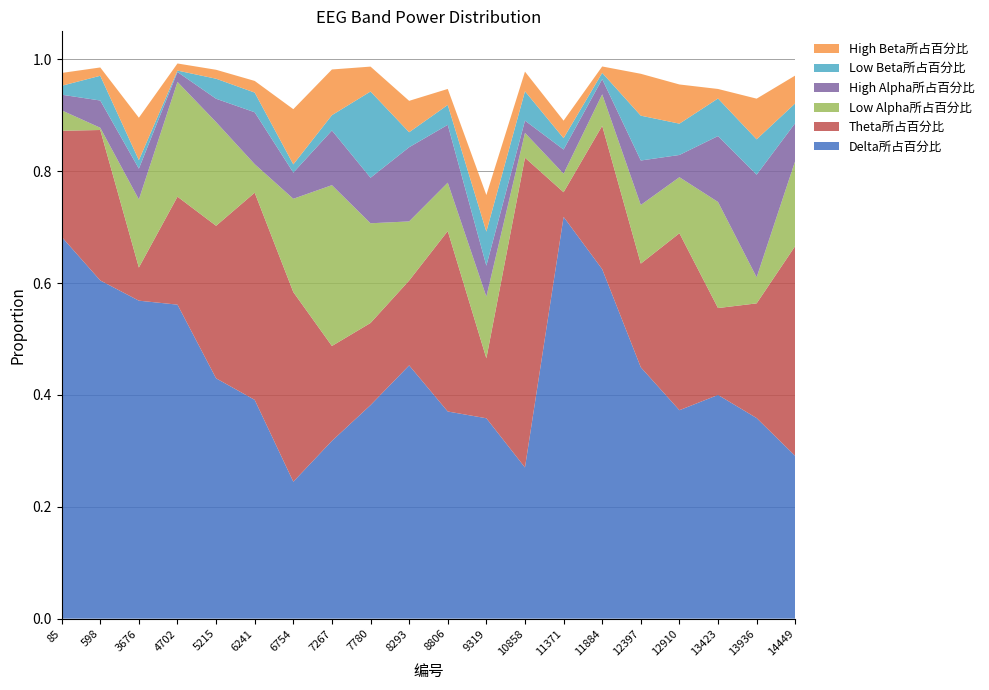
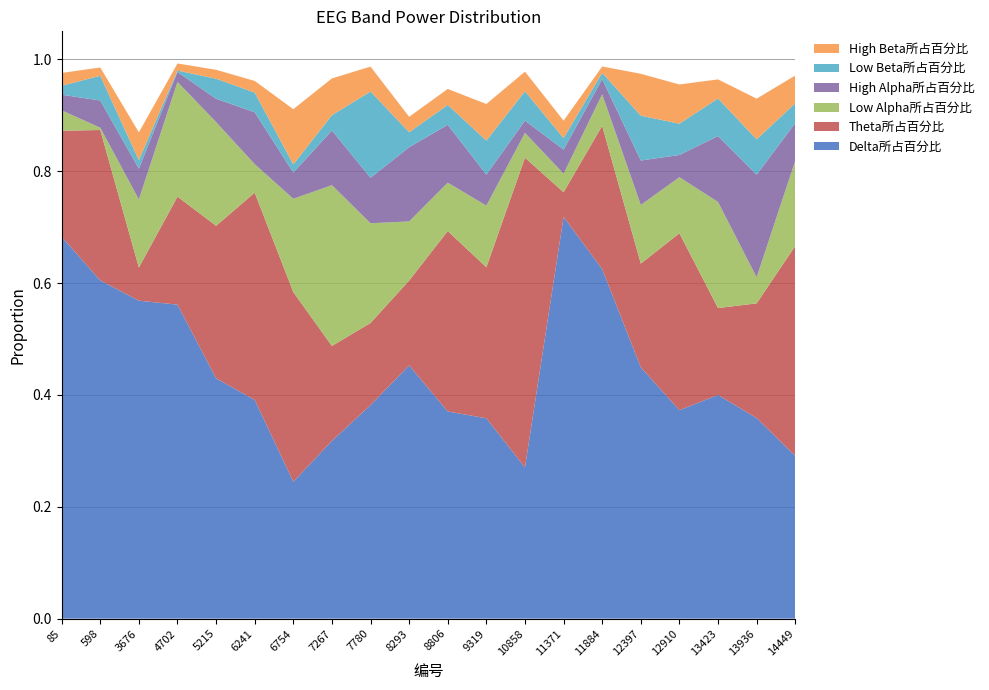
  {
    "Theta所占百分比": {
      "85": 0.19,
      "3676": 0.06,
      "4702": 0.19,
      "5215": 0.27,
      "6241": 0.37,
      "6754": 0.34,
      "7267": 0.17,
      "7780": 0.15,
      "8293": 0.15,
      "8806": 0.32,
-     "9319": 0.11,
+     "9319": 0.27,
      "10858": 0.55,
      "11371": 0.04,
      "11884": 0.26,
      "12397": 0.19,
      "12910": 0.32,
      "13423": 0.16,
      "13936": 0.21,
      "14449": 0.38
    },
    "Low Alpha所占百分比": {
      "85": 0.04,
      "3676": 0.12,
      "4702": 0.21,
      "5215": 0.19,
      "6241": 0.05,
      "6754": 0.17,
      "7267": 0.29,
      "7780": 0.18,
      "8293": 0.11,
      "8806": 0.09,
      "9319": 0.11,
      "10858": 0.04,
      "11371": 0.03,
      "11884": 0.06,
      "12397": 0.10,
      "12910": 0.10,
      "13423": 0.19,
      "13936": 0.05,
      "14449": 0.15
    },
    "High Alpha所占百分比": {
      "85": 0.03,
      "598": 0.05,
      "3676": 0.06,
      "5215": 0.04,
      "6241": 0.09,
      "6754": 0.05,
      "7267": 0.10,
      "7780": 0.08,
      "8293": 0.13,
      "8806": 0.10,
      "9319": 0.06,
      "10858": 0.02,
      "11371": 0.04,
      "11884": 0.03,
      "12397": 0.08,
      "12910": 0.04,
      "13423": 0.12,
      "13936": 0.18,
      "14449": 0.07
    },
    "High Beta所占百分比": {
      "85": 0.02,
      "598": 0.01,
-     "3676": 0.08,
+     "3676": 0.05,
      "4702": 0.01,
      "5215": 0.02,
      "6241": 0.02,
      "6754": 0.10,
-     "7267": 0.08,
+     "7267": 0.07,
      "7780": 0.04,
-     "8293": 0.06,
+     "8293": 0.03,
      "8806": 0.03,
      "9319": 0.07,
      "10858": 0.04,
      "11371": 0.03,
      "11884": 0.01,
      "12397": 0.07,
      "12910": 0.07,
-     "13423": 0.02,
+     "13423": 0.03,
      "13936": 0.07,
      "14449": 0.05
    }
  }
